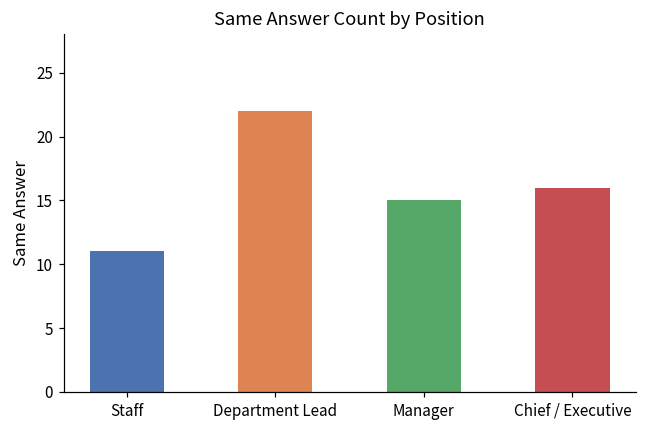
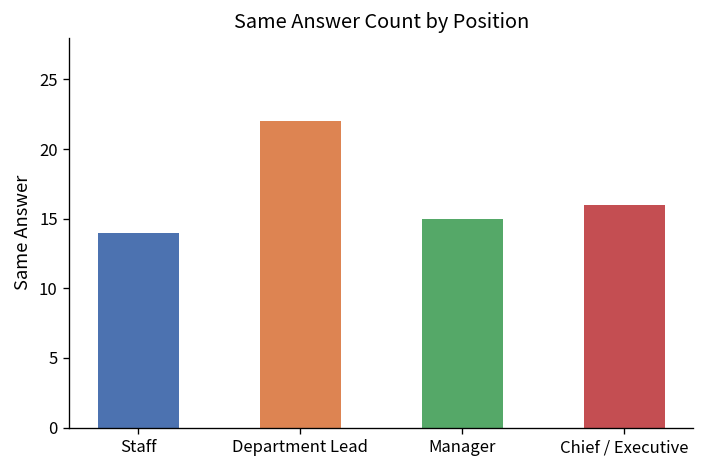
  {
-   "Staff": 11,
+   "Staff": 14,
    "Department Lead": 22,
    "Manager": 15,
    "Chief / Executive": 16
  }
